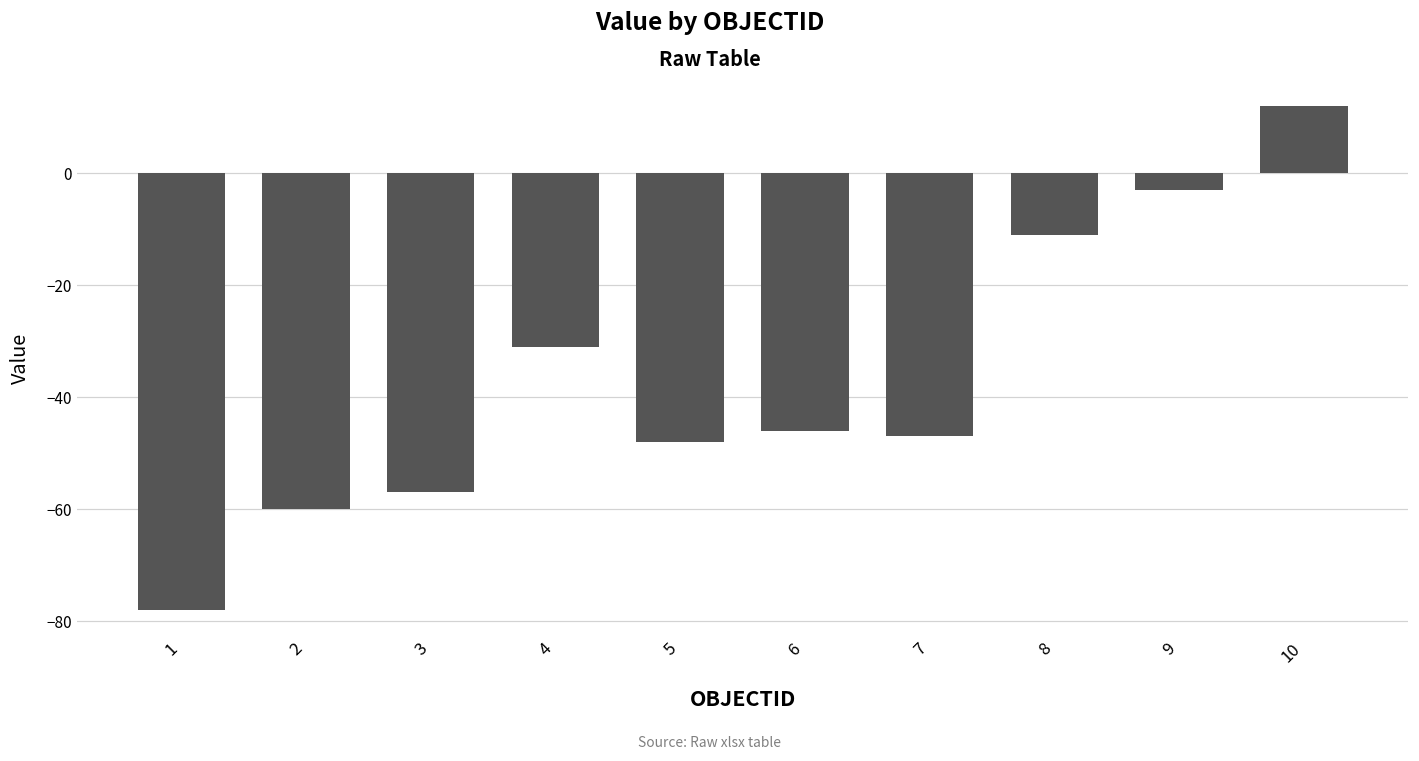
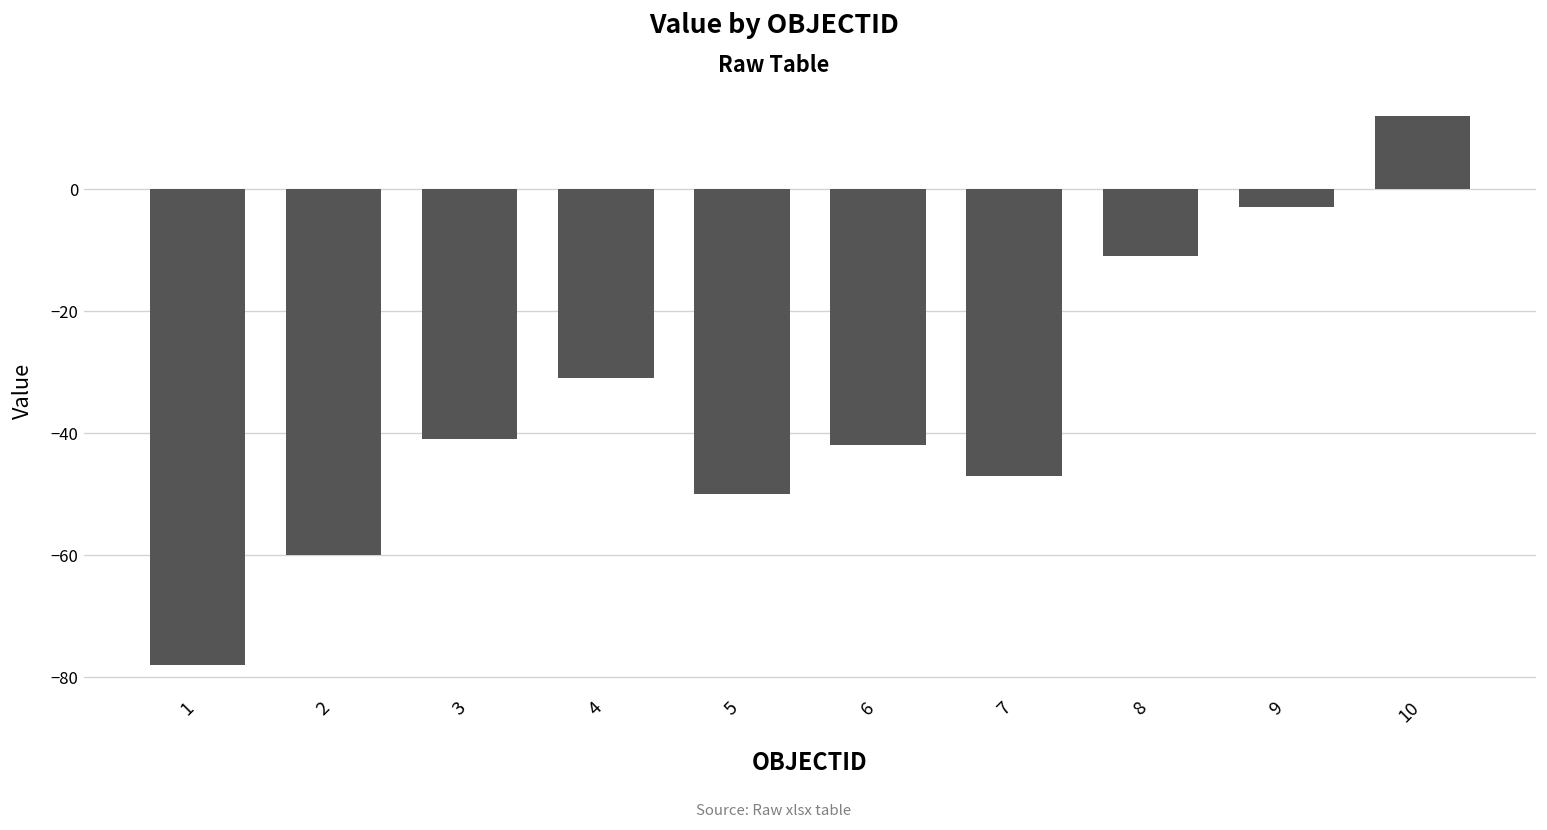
  {
    "1": -78,
    "2": -60,
-   "3": -57,
+   "3": -41,
    "4": -31,
-   "5": -48,
-   "6": -46,
+   "5": -50,
+   "6": -42,
    "7": -47,
    "8": -11,
    "9": -3,
    "10": 12
  }
